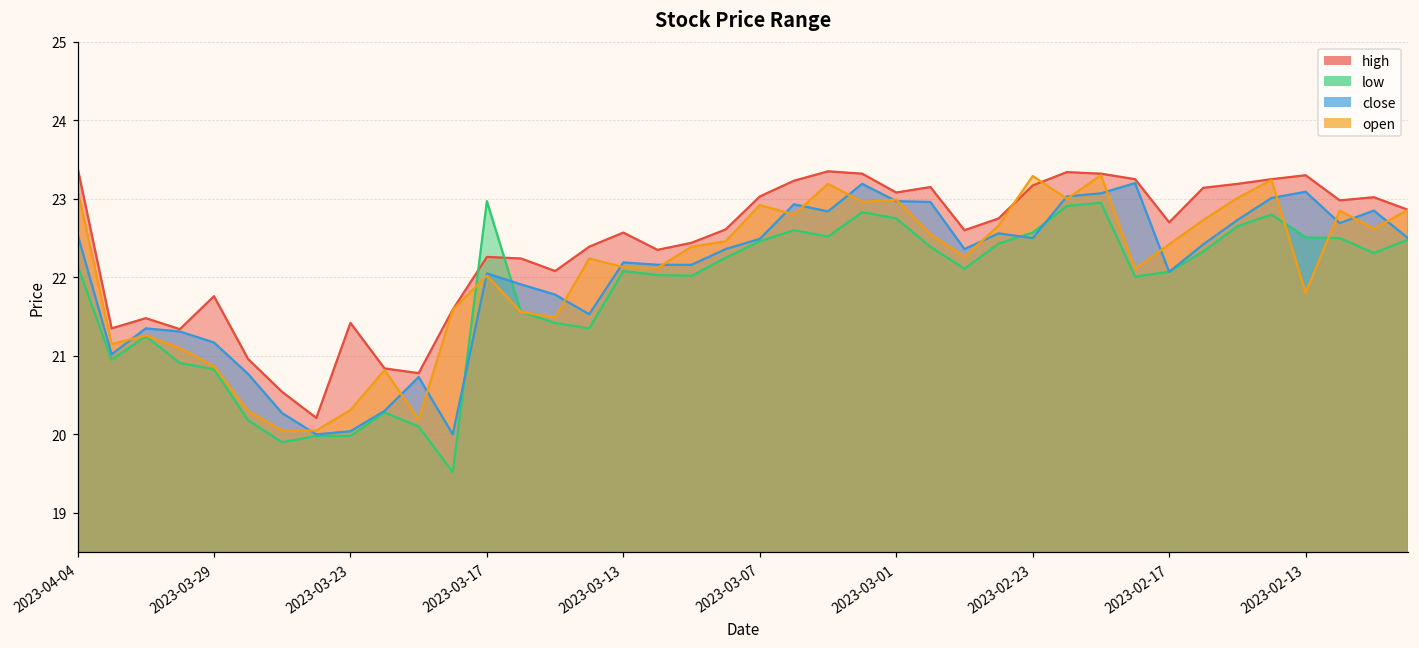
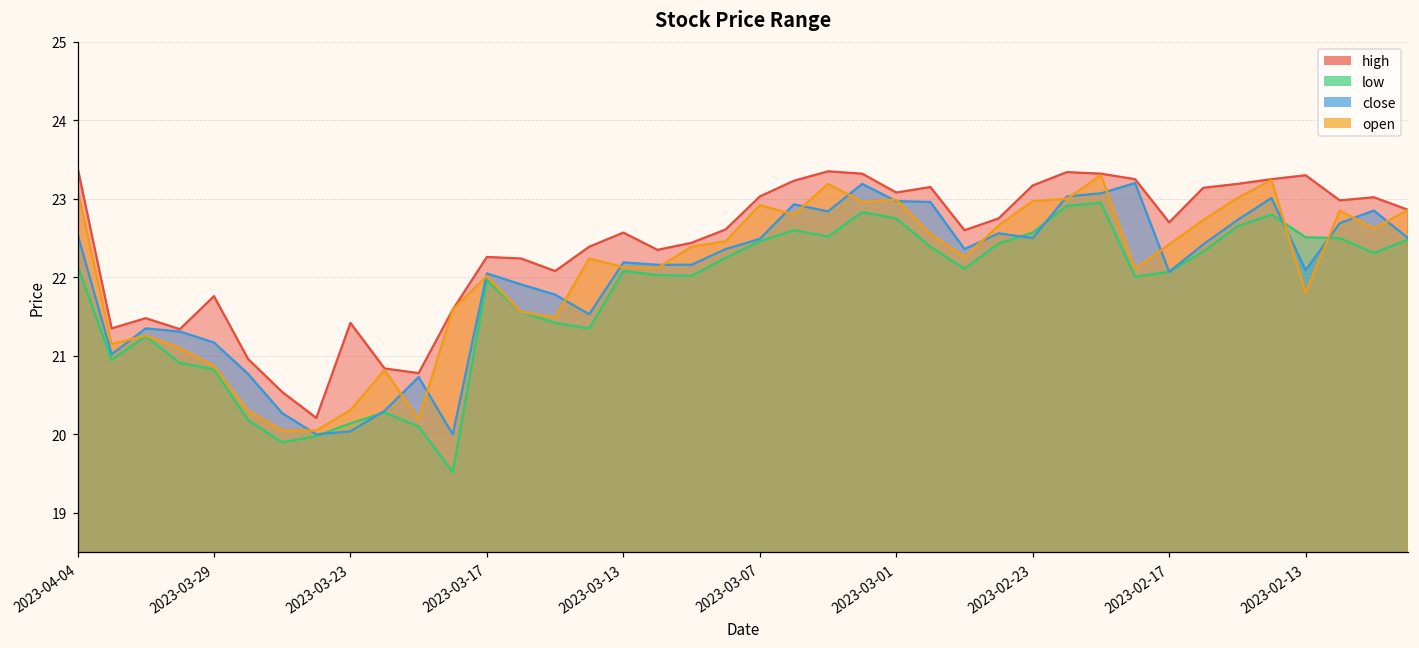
  {
    "high": {
      "2023-04-04": 23.4,
      "2023-03-29": 21.8,
      "2023-03-23": 21.4,
      "2023-03-17": 22.3,
      "2023-03-13": 22.6,
      "2023-03-07": 23.0,
      "2023-03-01": 23.1,
      "2023-02-23": 23.2,
      "2023-02-17": 22.7,
      "2023-02-13": 23.3
    },
    "low": {
      "2023-04-04": 22.2,
      "2023-03-29": 20.8,
-     "2023-03-23": 20.0,
-     "2023-03-17": 23.0,
+     "2023-03-23": 20.1,
+     "2023-03-17": 22.0,
      "2023-03-13": 22.1,
      "2023-03-01": 22.8,
      "2023-02-23": 22.6,
      "2023-02-13": 22.5
    },
    "close": {
      "2023-04-04": 22.6,
      "2023-03-29": 21.2,
      "2023-03-23": 20.0,
      "2023-03-13": 22.2,
      "2023-02-23": 22.5,
-     "2023-02-13": 23.1
+     "2023-02-13": 22.1
    },
    "open": {
      "2023-04-04": 23.1,
      "2023-03-29": 20.9,
      "2023-03-23": 20.3,
      "2023-03-13": 22.1,
      "2023-03-07": 22.9,
-     "2023-02-23": 23.3,
+     "2023-02-23": 23.0,
      "2023-02-17": 22.4,
      "2023-02-13": 21.8
    }
  }
